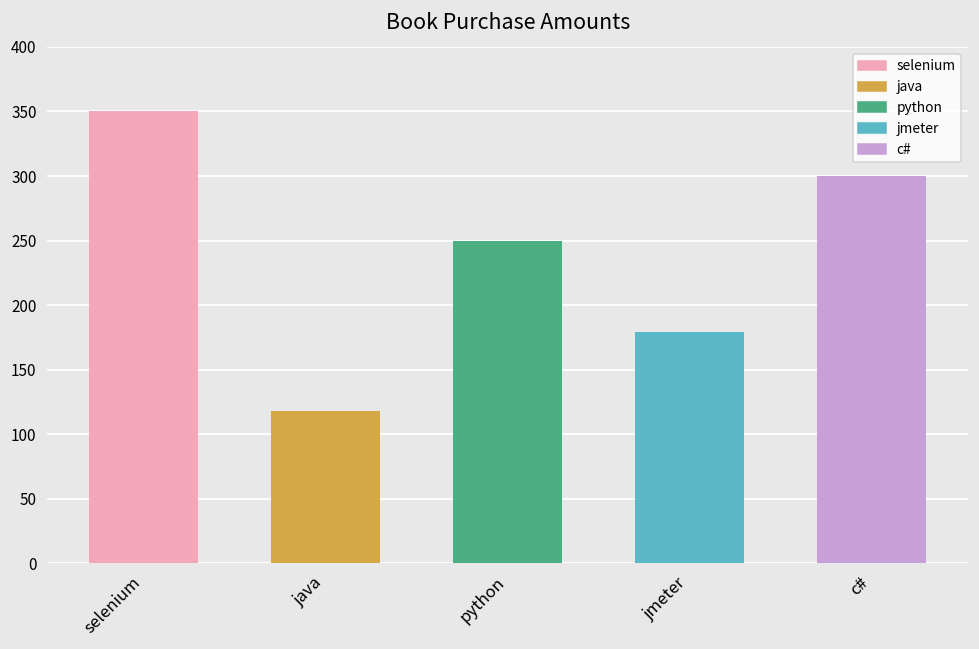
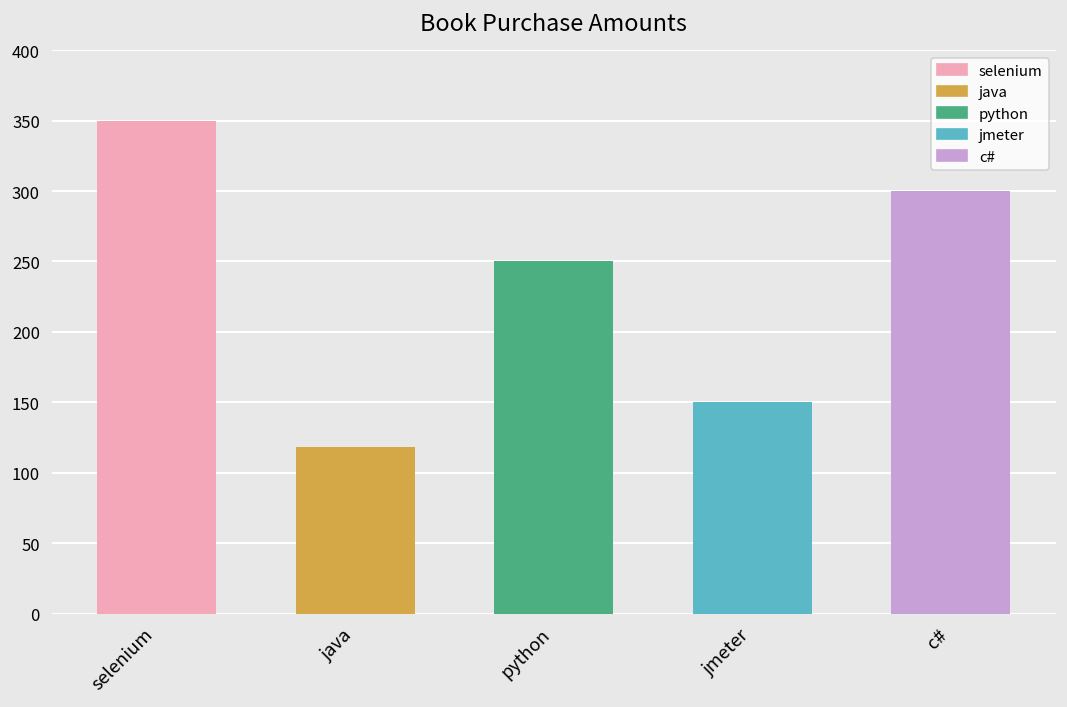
  {
    "selenium": 350,
    "java": 118,
    "python": 250,
-   "jmeter": 179,
+   "jmeter": 150,
    "c#": 300
  }
